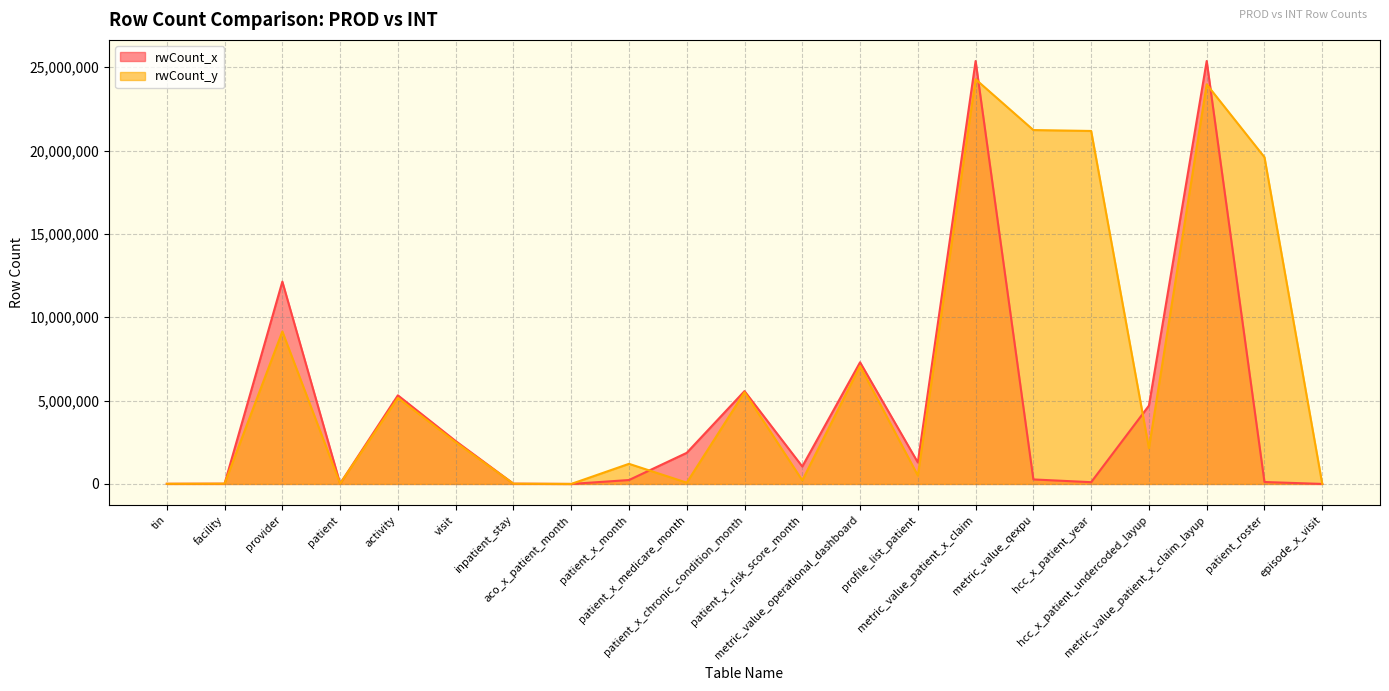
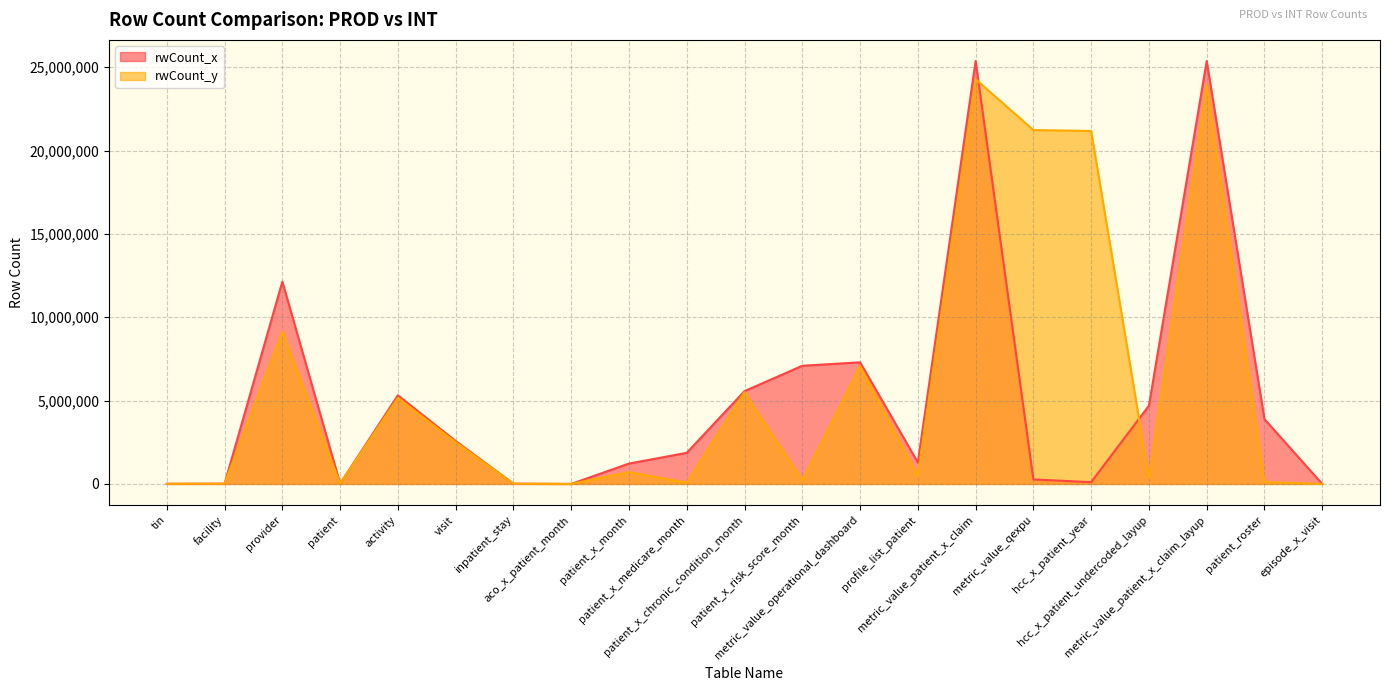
  {
    "rwCount_x": {
      "provider": "12,100,000",
      "activity": "5,300,000",
-     "patient_x_month": "200,000",
+     "patient_x_month": "1,200,000",
      "patient_x_medicare_month": "1,900,000",
-     "patient_x_risk_score_month": "1,000,000",
+     "patient_x_risk_score_month": "7,100,000",
      "metric_value_operational_dashboard": "7,300,000",
      "profile_list_patient": "1,300,000",
      "metric_value_patient_x_claim": "25,400,000",
      "metric_value_qexpu": "300,000",
      "hcc_x_patient_year": "100,000",
      "hcc_x_patient_undercoded_layup": "4,700,000",
      "metric_value_patient_x_claim_layup": "25,400,000",
-     "patient_roster": "100,000"
+     "patient_roster": "3,900,000"
    },
    "rwCount_y": {
      "provider": "9,100,000",
      "activity": "5,200,000",
-     "patient_x_month": "1,200,000",
+     "patient_x_month": "700,000",
      "patient_x_medicare_month": "100,000",
      "patient_x_risk_score_month": "200,000",
      "metric_value_operational_dashboard": "7,100,000",
      "profile_list_patient": "500,000",
      "metric_value_patient_x_claim": "24,300,000",
      "metric_value_qexpu": "21,200,000",
      "hcc_x_patient_year": "21,200,000",
-     "hcc_x_patient_undercoded_layup": "2,100,000",
+     "hcc_x_patient_undercoded_layup": "300,000",
      "metric_value_patient_x_claim_layup": "24,000,000",
-     "patient_roster": "19,600,000"
+     "patient_roster": "100,000"
    }
  }
